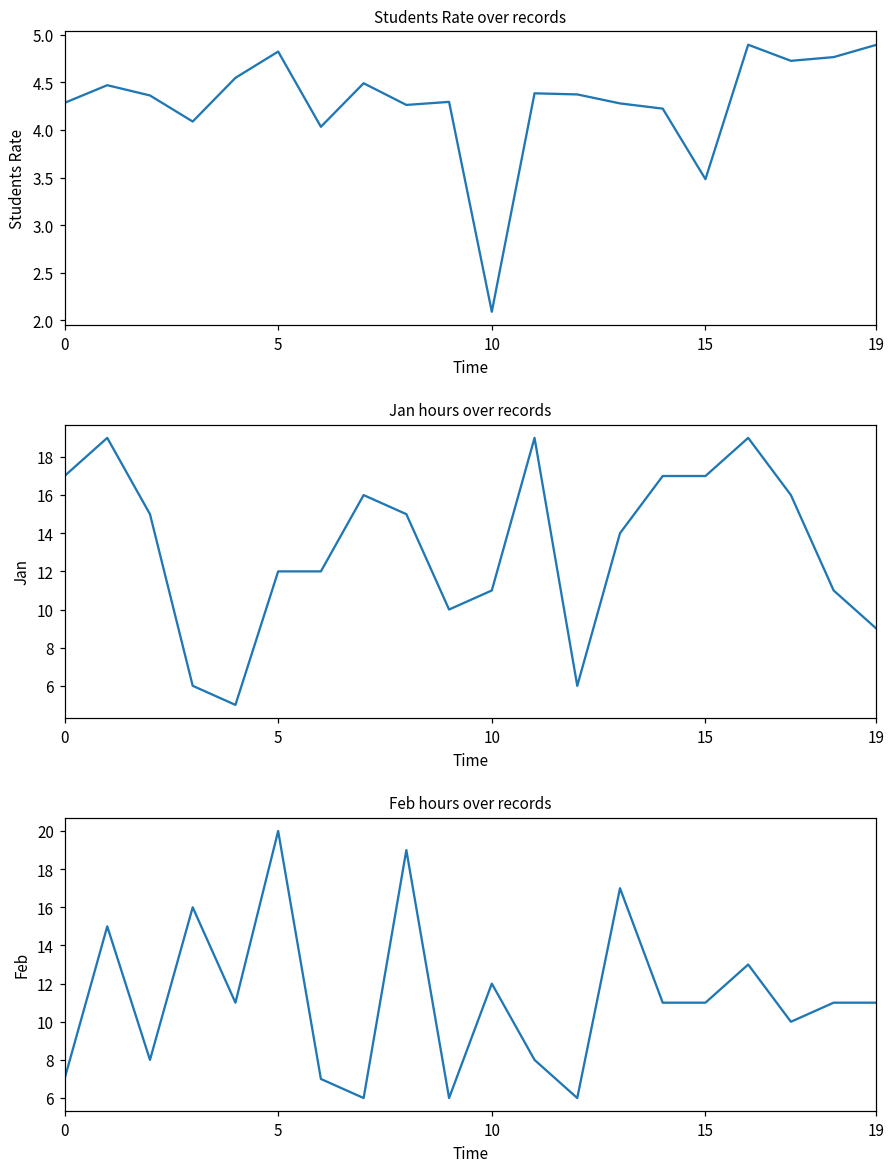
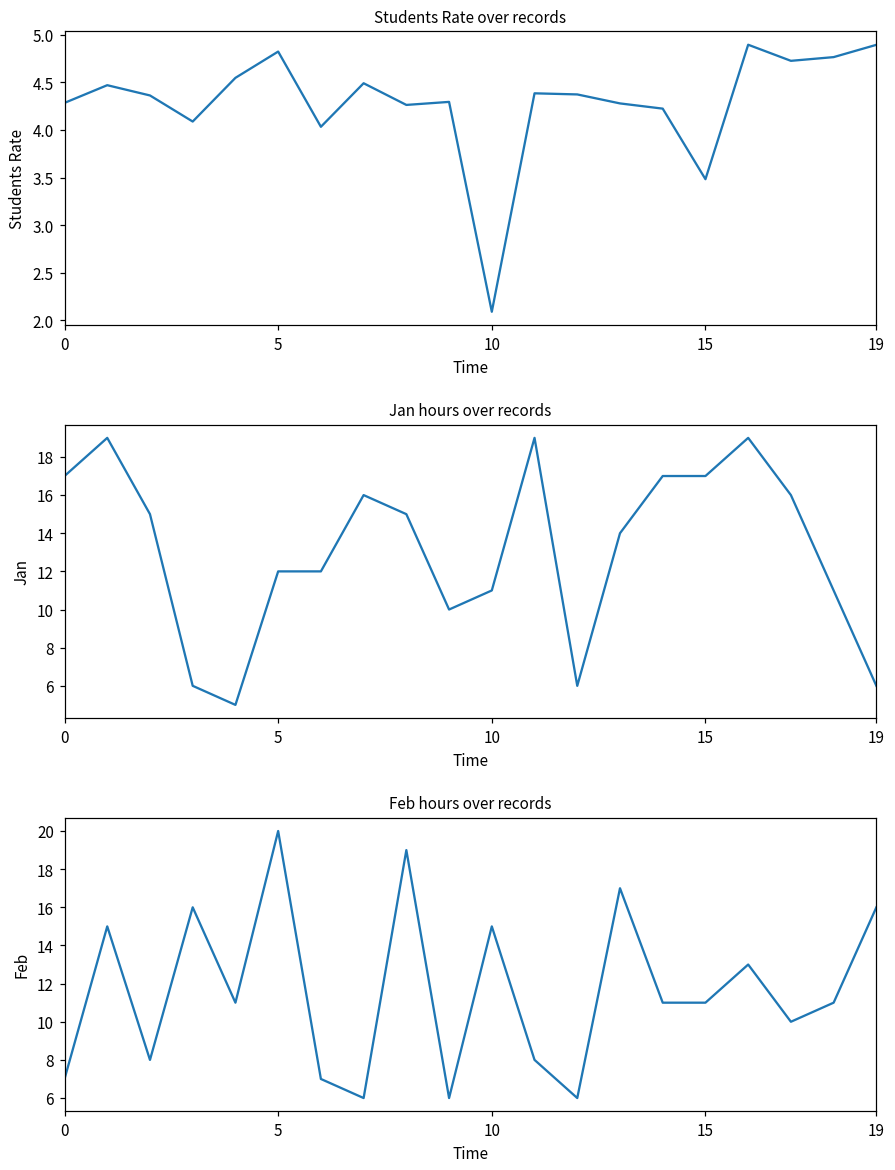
  {
    "Students Rate over records": {
      "0": 4.3,
      "5": 4.8,
      "10": 2.1,
      "15": 3.5,
      "19": 4.9
    },
    "Jan hours over records": {
      "0": 17,
      "5": 12,
      "10": 11,
      "15": 17,
-     "19": 9
+     "19": 6
    },
    "Feb hours over records": {
      "0": 7,
      "5": 20,
-     "10": 12,
+     "10": 15,
      "15": 11,
-     "19": 11
+     "19": 16
    }
  }
